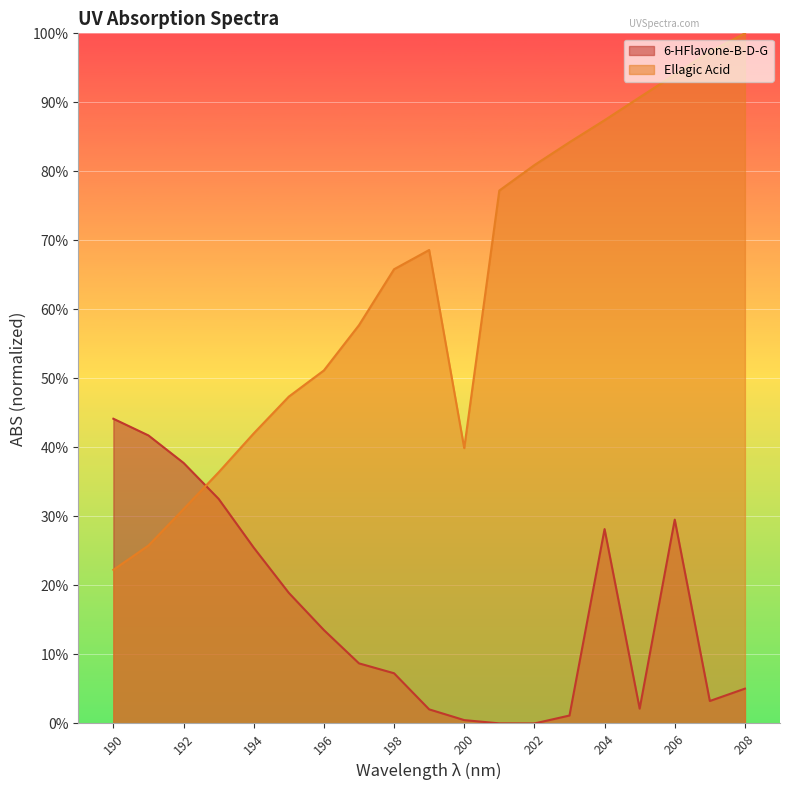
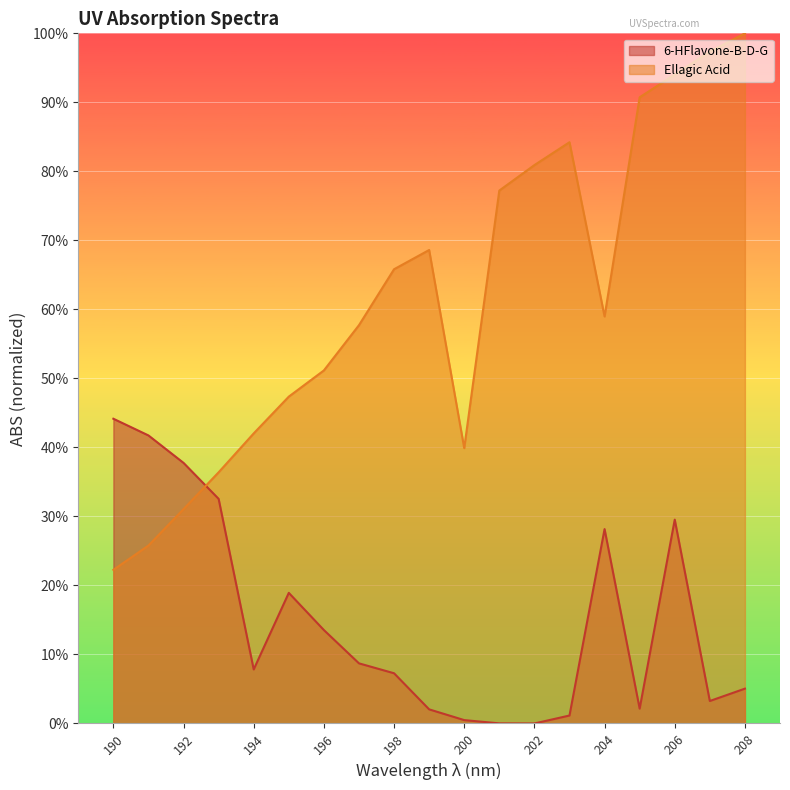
  {
    "6-HFlavone-B-D-G": {
      "190": "44%",
      "192": "38%",
-     "194": "25%",
+     "194": "8%",
      "196": "14%",
      "198": "7%",
      "200": "0%",
      "202": "0%",
      "204": "28%",
      "206": "30%",
      "208": "5%"
    },
    "Ellagic Acid": {
      "190": "22%",
      "192": "31%",
      "194": "42%",
      "196": "51%",
      "198": "66%",
      "200": "40%",
      "202": "81%",
-     "204": "87%",
+     "204": "59%",
      "208": "100%"
    }
  }
